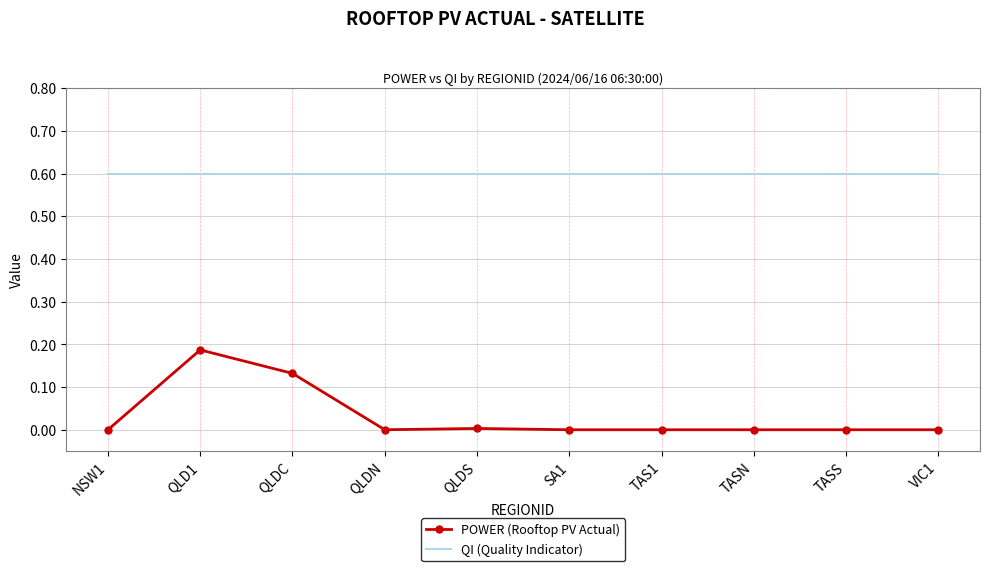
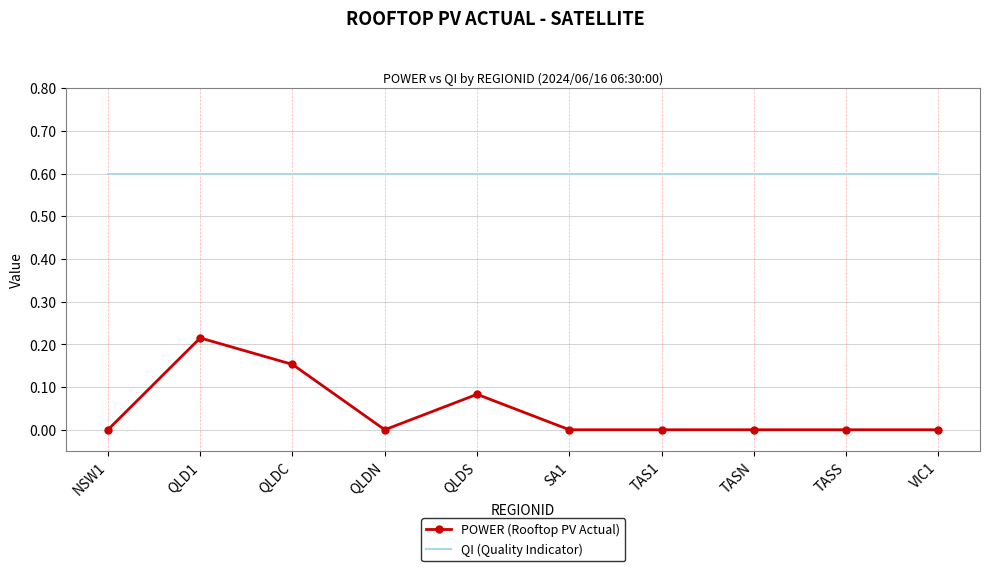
  {
    "POWER (Rooftop PV Actual)": {
      "NSW1": 0.00,
-     "QLD1": 0.19,
-     "QLDC": 0.13,
+     "QLD1": 0.22,
+     "QLDC": 0.15,
      "QLDN": 0.00,
-     "QLDS": 0.00,
+     "QLDS": 0.08,
      "SA1": 0.00,
      "TAS1": 0.00,
      "TASN": 0.00,
      "TASS": 0.00,
      "VIC1": 0.00
    },
    "QI (Quality Indicator)": {
      "NSW1": 0.60,
      "QLD1": 0.60,
      "QLDC": 0.60,
      "QLDN": 0.60,
      "QLDS": 0.60,
      "SA1": 0.60,
      "TAS1": 0.60,
      "TASN": 0.60,
      "TASS": 0.60,
      "VIC1": 0.60
    }
  }
